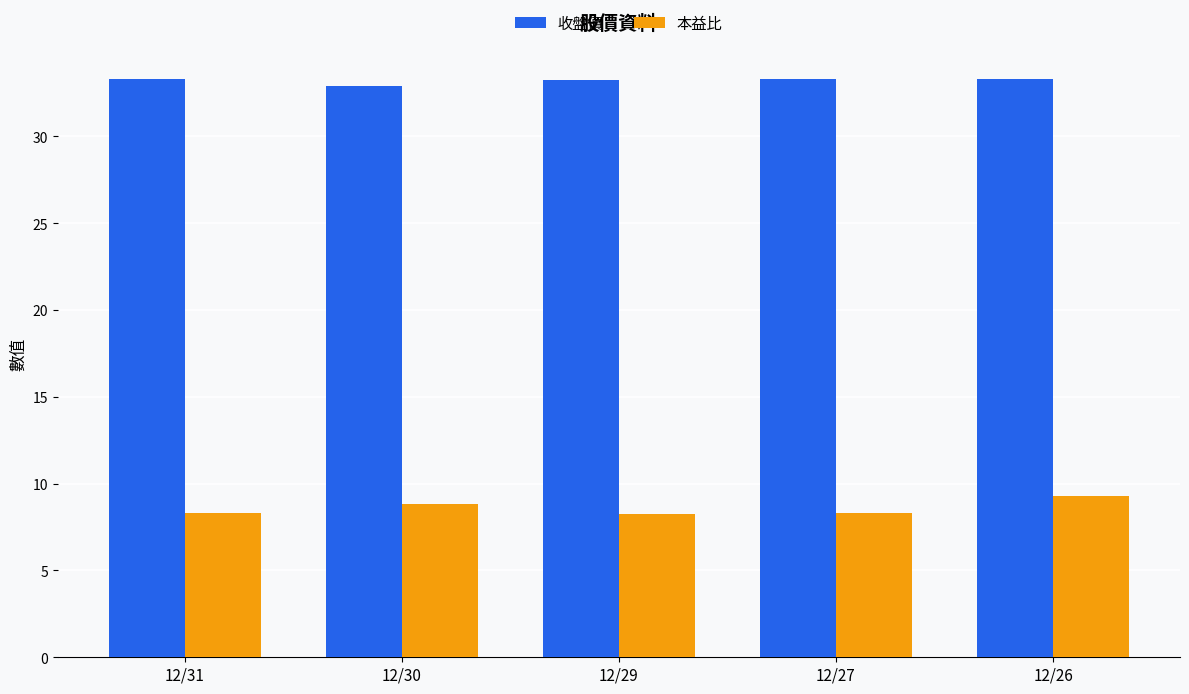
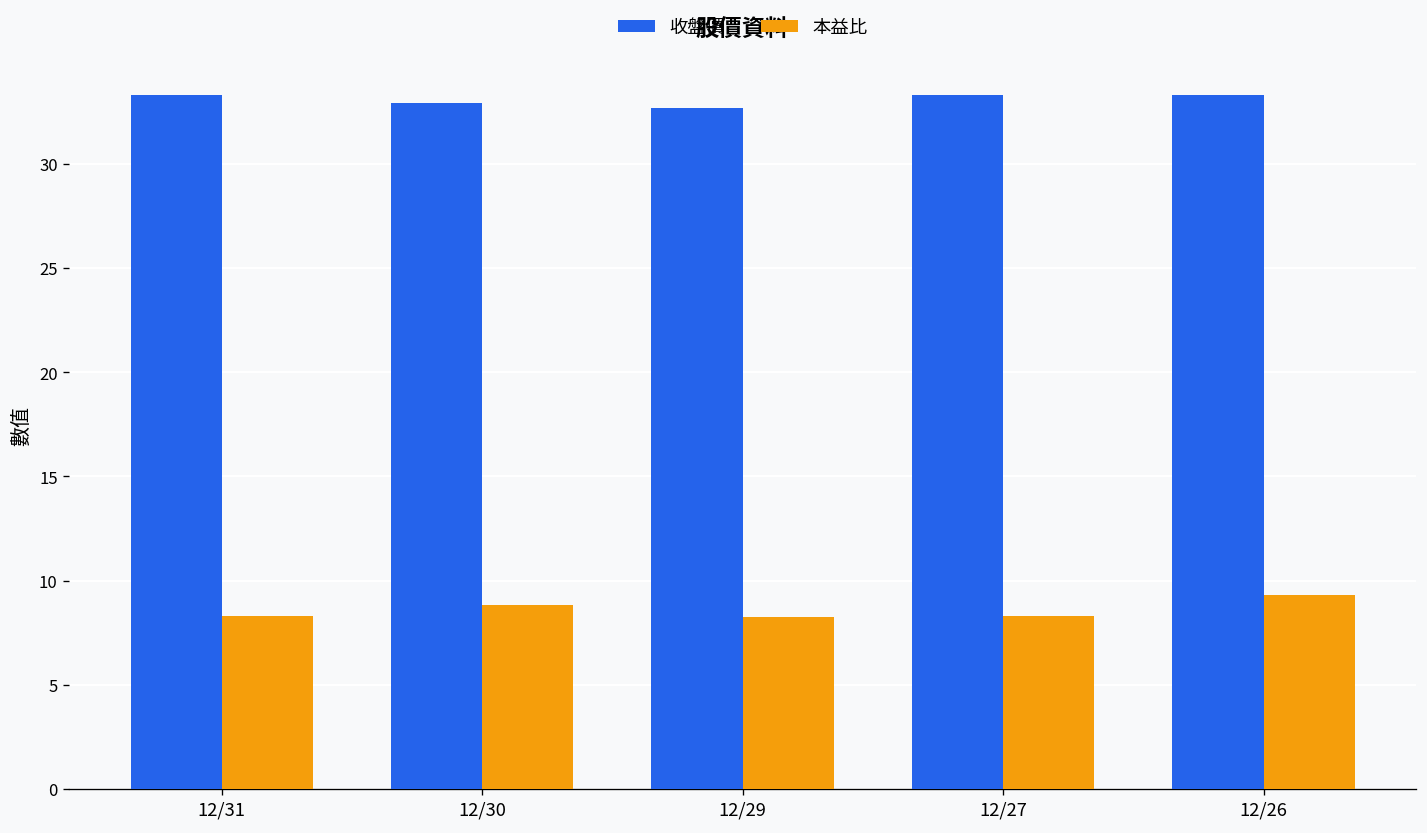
  {
    "收盤價": {
      "12/31": 33.3,
      "12/30": 32.9,
-     "12/29": 33.3,
+     "12/29": 32.7,
      "12/27": 33.3,
      "12/26": 33.3
    },
    "本益比": {
      "12/31": 8.3,
      "12/30": 8.8,
      "12/29": 8.3,
      "12/27": 8.3,
      "12/26": 9.3
    }
  }
